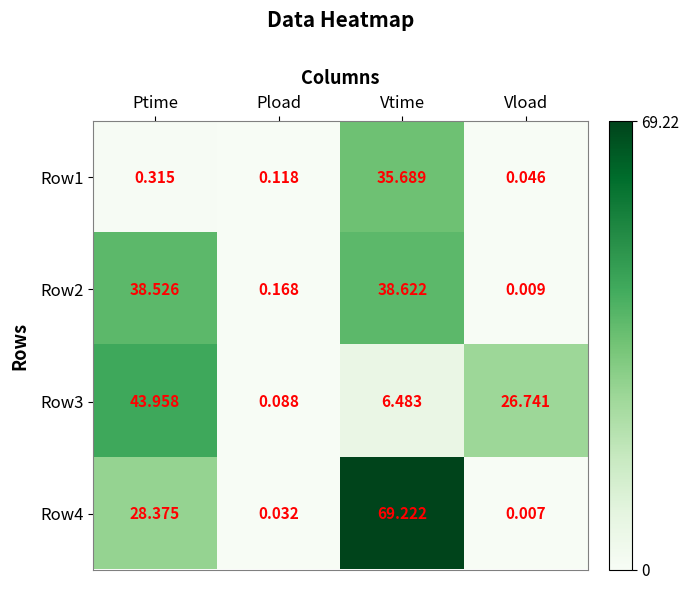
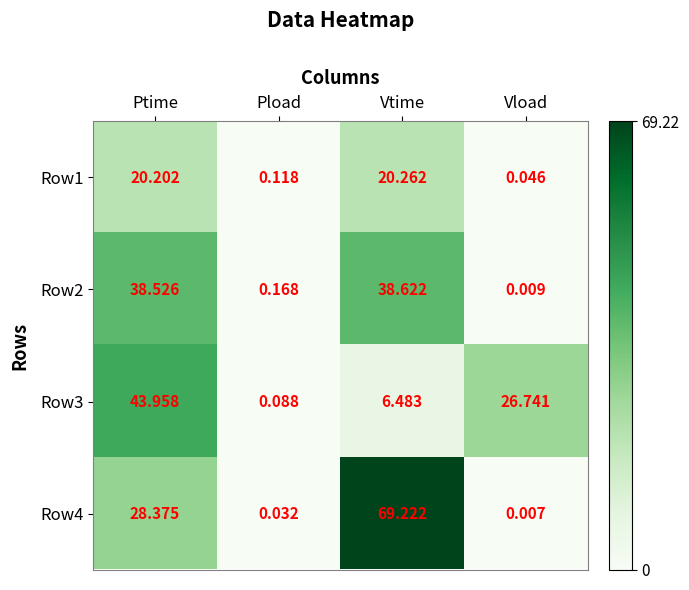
  {
    "Row1": {
-     "Ptime": 0.315,
+     "Ptime": 20.202,
      "Pload": 0.118,
-     "Vtime": 35.689,
+     "Vtime": 20.262,
      "Vload": 0.046
    },
    "Row2": {
      "Ptime": 38.526,
      "Pload": 0.168,
      "Vtime": 38.622,
      "Vload": 0.009
    },
    "Row3": {
      "Ptime": 43.958,
      "Pload": 0.088,
      "Vtime": 6.483,
      "Vload": 26.741
    },
    "Row4": {
      "Ptime": 28.375,
      "Pload": 0.032,
      "Vtime": 69.222,
      "Vload": 0.007
    }
  }
